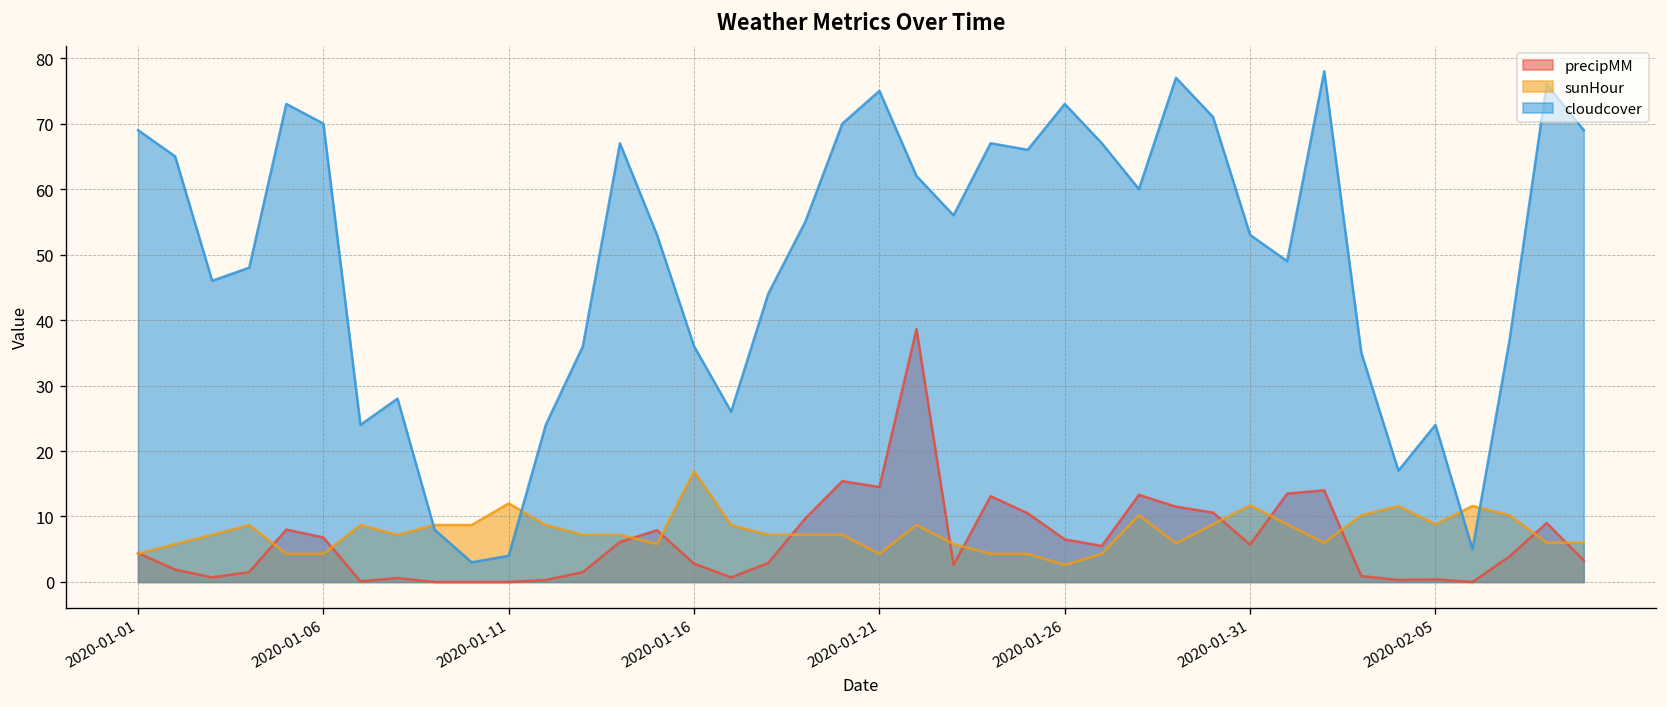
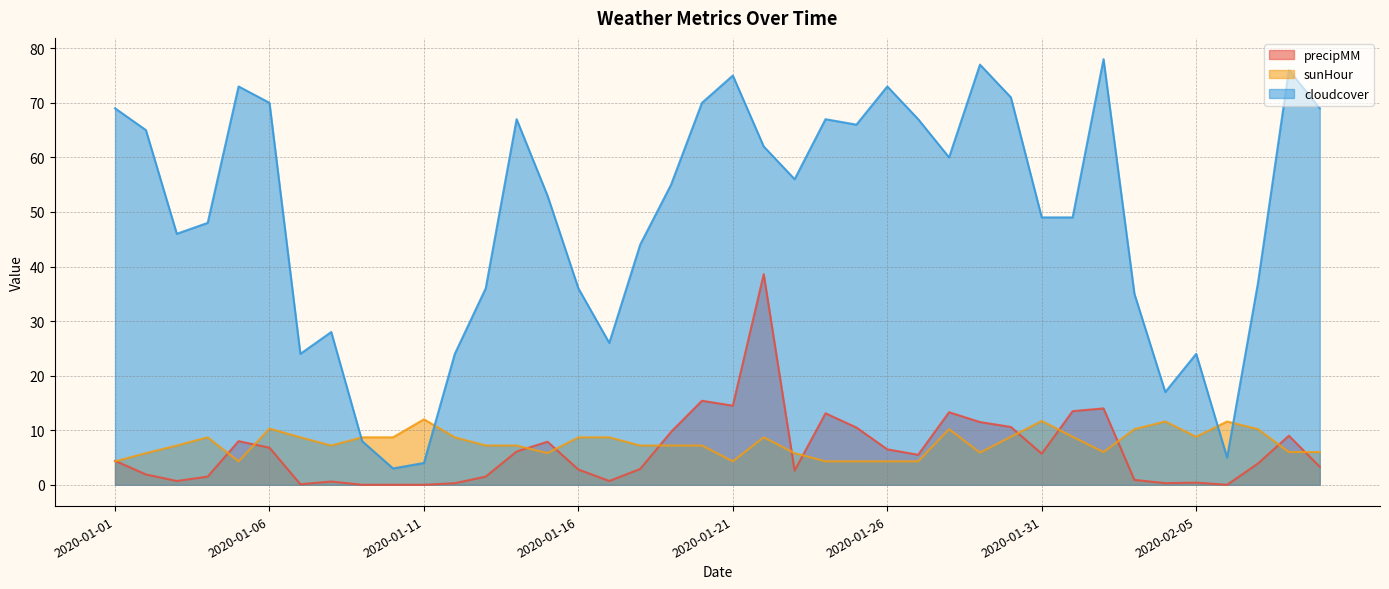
  {
    "precipMM": {
      "2020-01-06": 7,
      "2020-01-11": 0,
      "2020-01-16": 3,
      "2020-01-21": 15,
      "2020-01-26": 7,
      "2020-01-31": 6,
      "2020-02-05": 0
    },
    "sunHour": {
-     "2020-01-06": 4,
+     "2020-01-06": 10,
      "2020-01-11": 12,
-     "2020-01-16": 17,
+     "2020-01-16": 9,
      "2020-01-21": 4,
-     "2020-01-26": 3,
+     "2020-01-26": 4,
      "2020-01-31": 12,
      "2020-02-05": 9
    },
    "cloudcover": {
      "2020-01-01": 69,
      "2020-01-06": 70,
      "2020-01-11": 4,
      "2020-01-16": 36,
      "2020-01-21": 75,
      "2020-01-26": 73,
-     "2020-01-31": 53,
+     "2020-01-31": 49,
      "2020-02-05": 24
    }
  }
